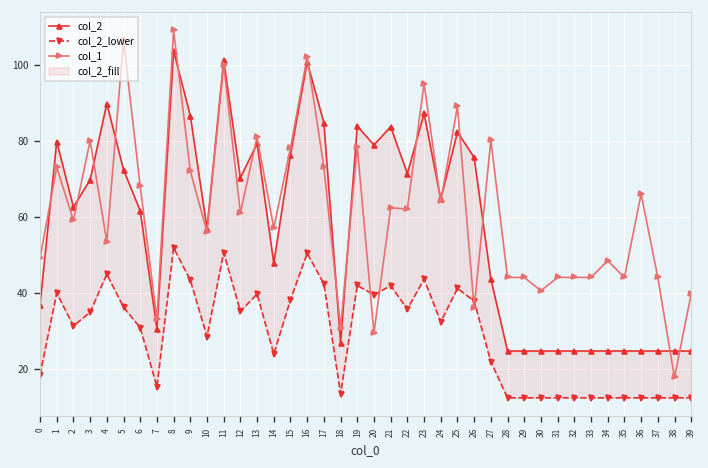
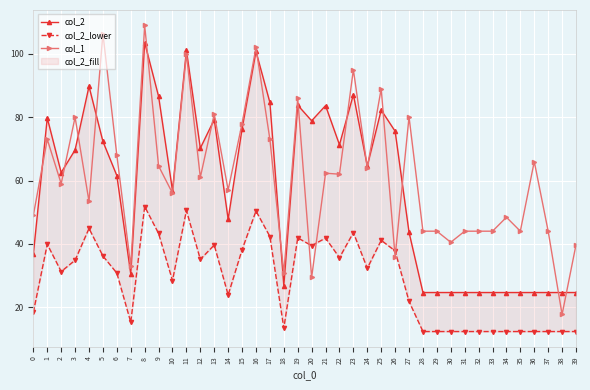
  {
    "col_1": {
      "0": 49,
      "1": 73,
      "2": 59,
      "3": 80,
      "4": 53,
      "6": 68,
      "7": 33,
      "8": 109,
-     "9": 72,
+     "9": 65,
      "10": 56,
      "11": 100,
      "12": 61,
      "13": 81,
      "14": 57,
      "15": 78,
      "16": 102,
      "17": 73,
      "18": 31,
-     "19": 78,
+     "19": 86,
      "20": 29,
      "21": 62,
      "22": 62,
      "23": 95,
      "25": 89,
      "26": 36,
      "27": 80,
      "28": 44,
      "29": 44,
      "30": 41,
      "31": 44,
      "32": 44,
      "33": 44,
      "34": 48,
      "35": 44,
      "36": 66,
      "37": 44,
      "38": 18,
      "39": 40
    }
  }
